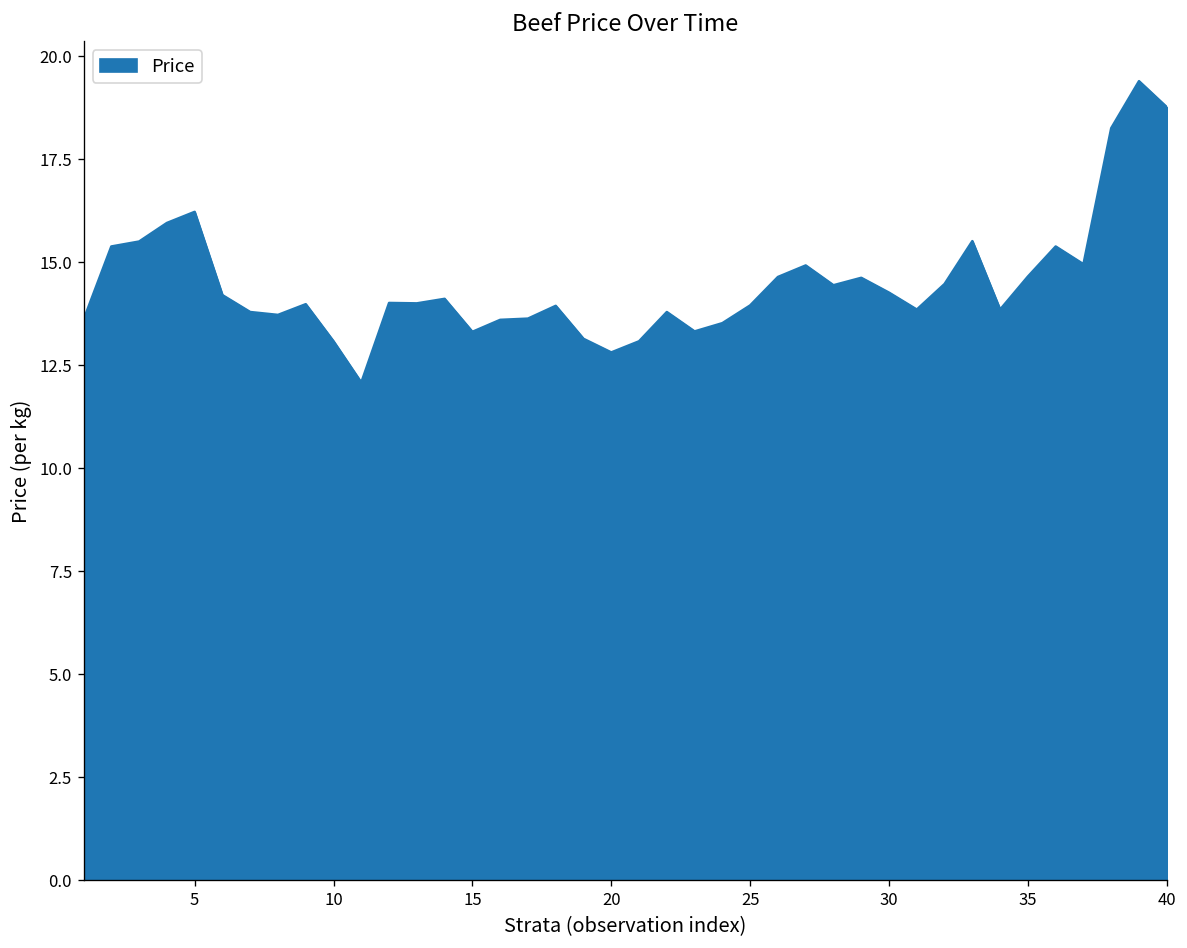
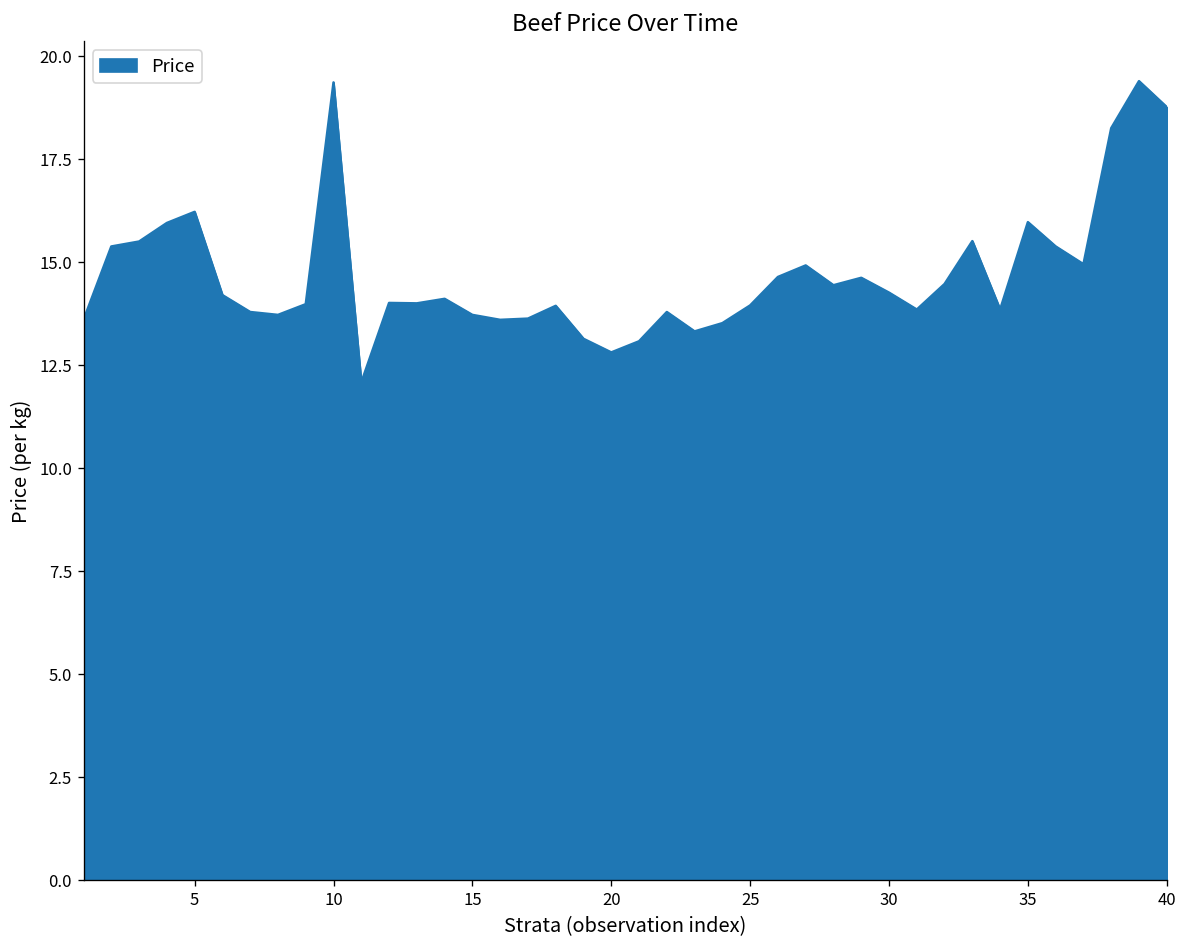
  {
    "5": 16.2,
-   "10": 13.1,
-   "15": 13.3,
+   "10": 19.4,
+   "15": 13.7,
    "20": 12.8,
    "25": 14.0,
    "30": 14.3,
-   "35": 14.7,
+   "35": 16.0,
    "40": 18.8
  }
